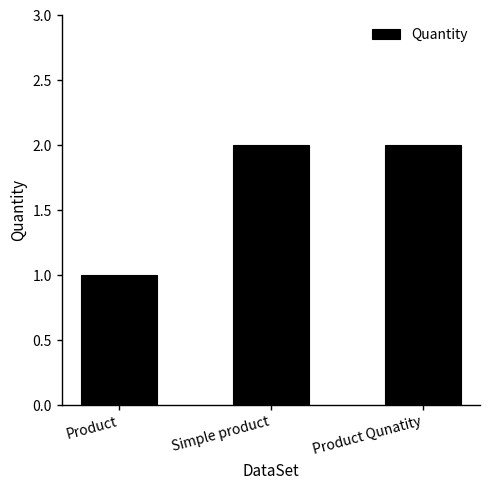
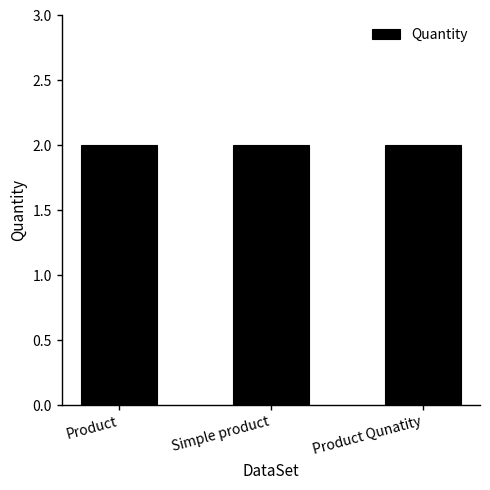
  {
-   "Product": 1,
+   "Product": 2,
    "Simple product": 2,
    "Product Qunatity": 2
  }
